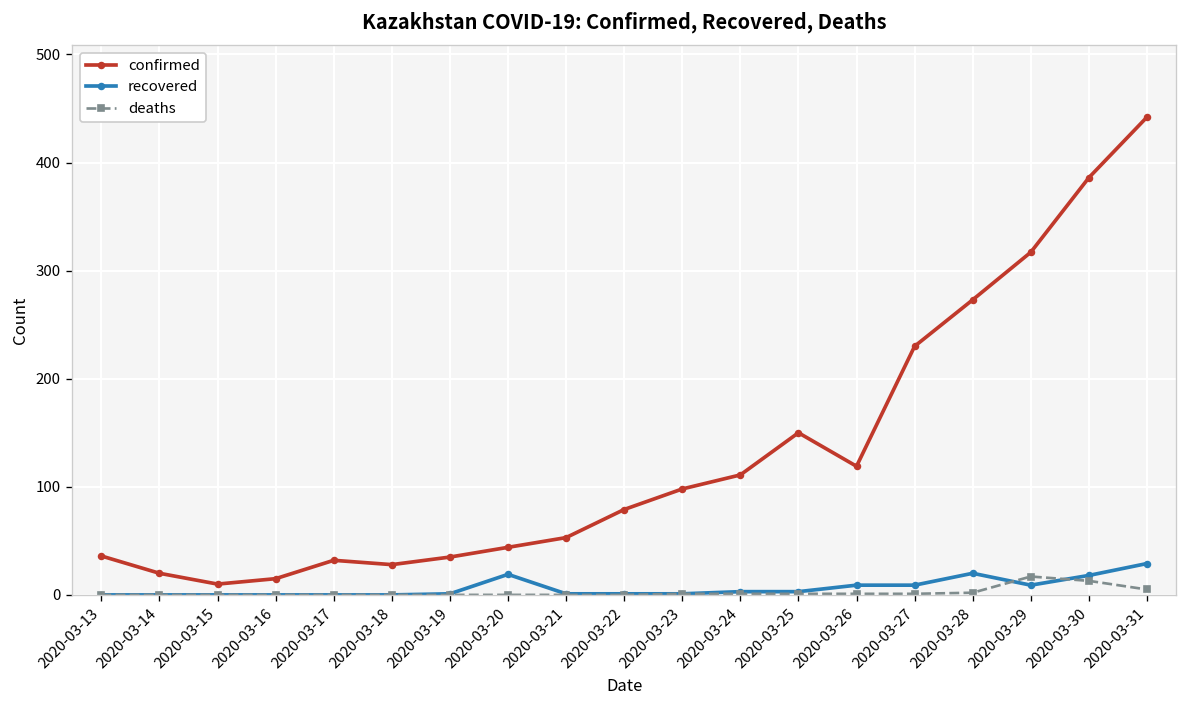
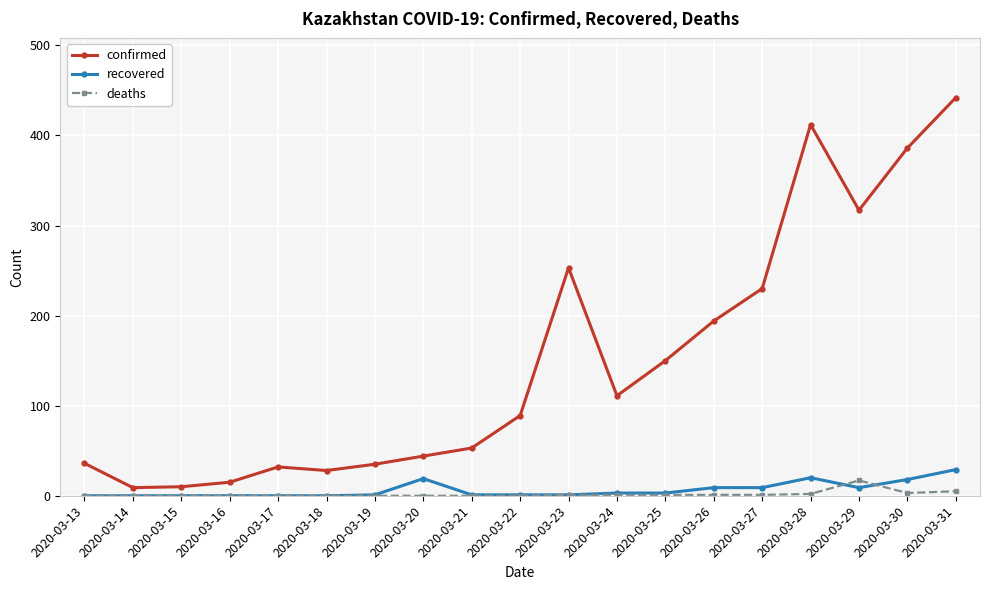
  {
    "confirmed": {
      "2020-03-13": 40,
-     "2020-03-14": 20,
+     "2020-03-14": 10,
      "2020-03-15": 10,
      "2020-03-16": 20,
      "2020-03-17": 30,
      "2020-03-18": 30,
      "2020-03-19": 40,
      "2020-03-20": 40,
      "2020-03-21": 50,
-     "2020-03-22": 80,
-     "2020-03-23": 100,
+     "2020-03-22": 90,
+     "2020-03-23": 250,
      "2020-03-24": 110,
      "2020-03-25": 150,
-     "2020-03-26": 120,
+     "2020-03-26": 190,
      "2020-03-27": 230,
-     "2020-03-28": 270,
+     "2020-03-28": 410,
      "2020-03-29": 320,
      "2020-03-30": 390,
      "2020-03-31": 440
    },
    "recovered": {
      "2020-03-20": 20,
      "2020-03-26": 10,
      "2020-03-27": 10,
      "2020-03-28": 20,
      "2020-03-29": 10,
      "2020-03-30": 20,
      "2020-03-31": 30
    },
    "deaths": {
      "2020-03-20": 0,
      "2020-03-26": 0,
      "2020-03-27": 0,
      "2020-03-28": 0,
      "2020-03-29": 20,
-     "2020-03-30": 10,
+     "2020-03-30": 0,
      "2020-03-31": 10
    }
  }
